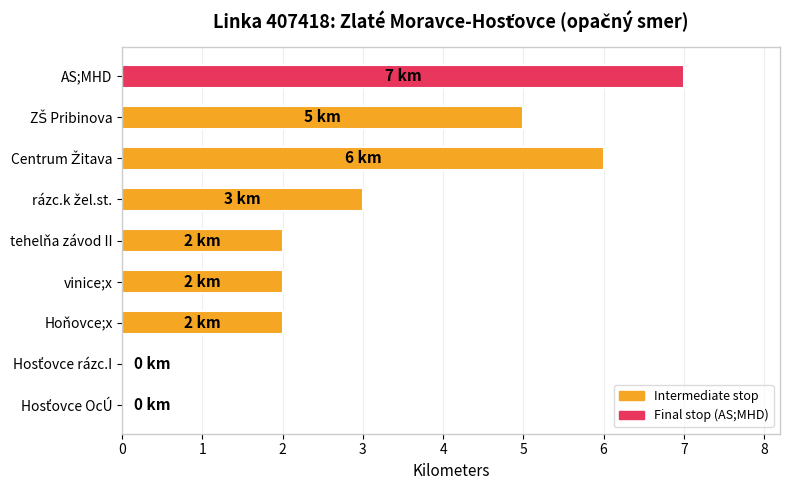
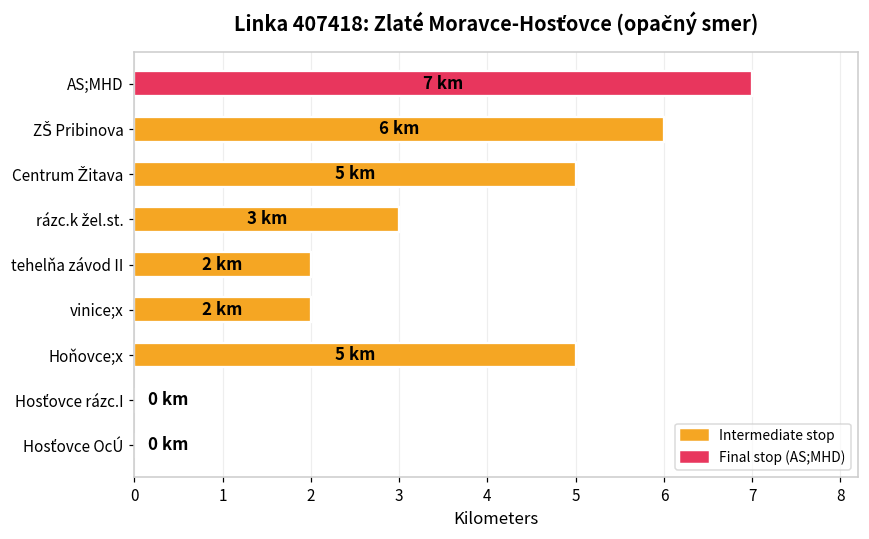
  {
    "AS;MHD": 7,
-   "ZŠ Pribinova": 5,
-   "Centrum Žitava": 6,
+   "ZŠ Pribinova": 6,
+   "Centrum Žitava": 5,
    "rázc.k žel.st.": 3,
    "tehelňa závod II": 2,
    "vinice;x": 2,
-   "Hoňovce;x": 2,
+   "Hoňovce;x": 5,
    "Hosťovce rázc.I": 0,
    "Hosťovce OcÚ": 0
  }
